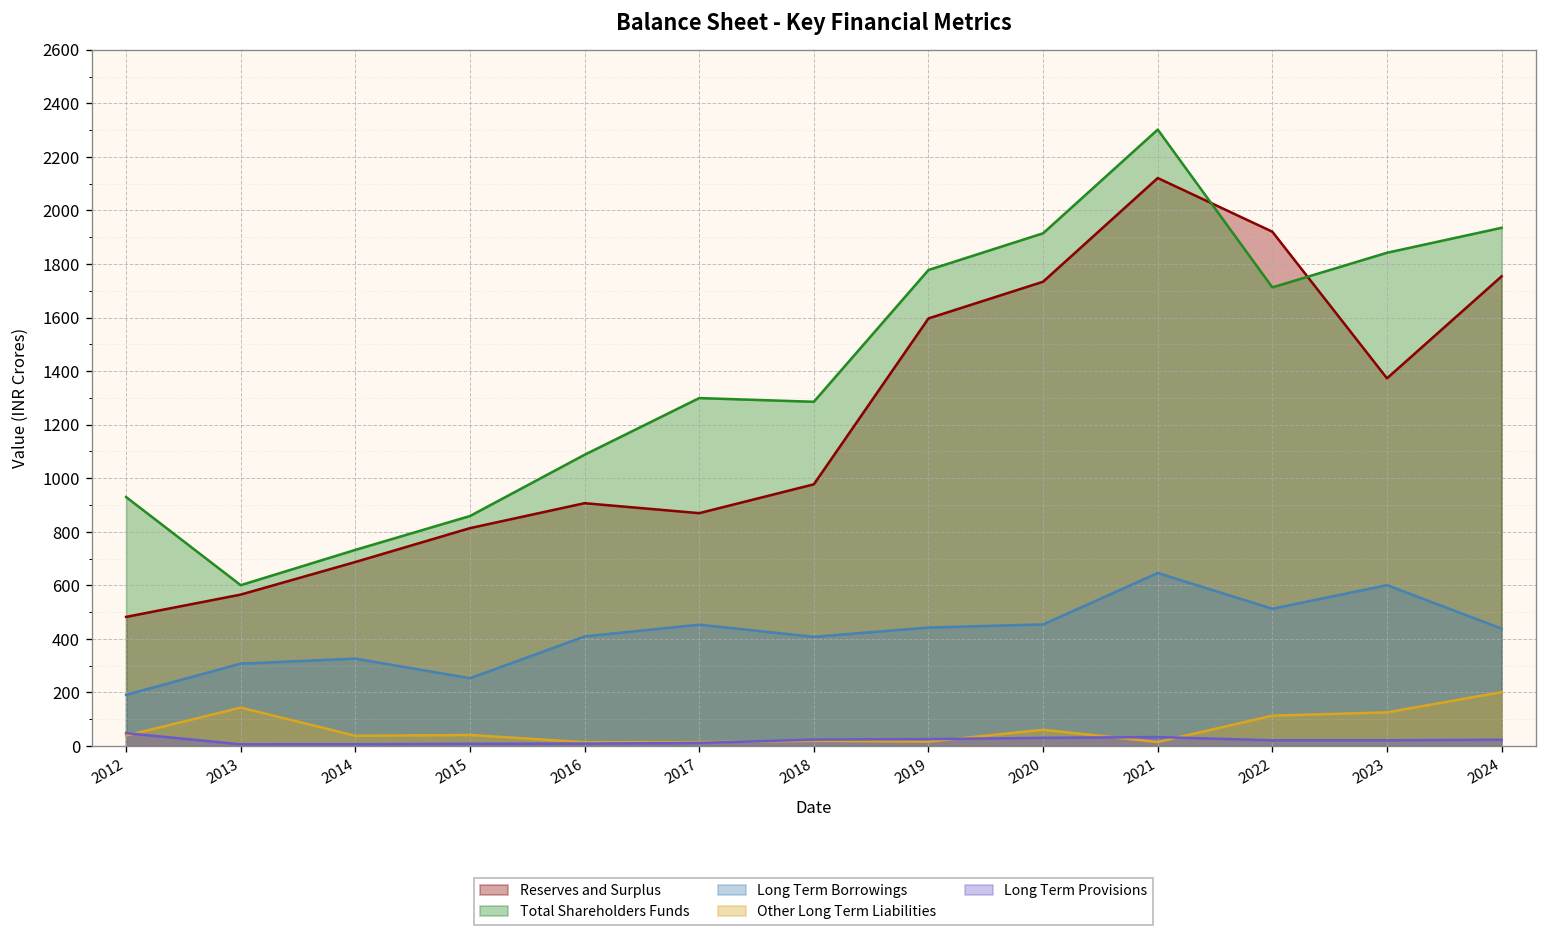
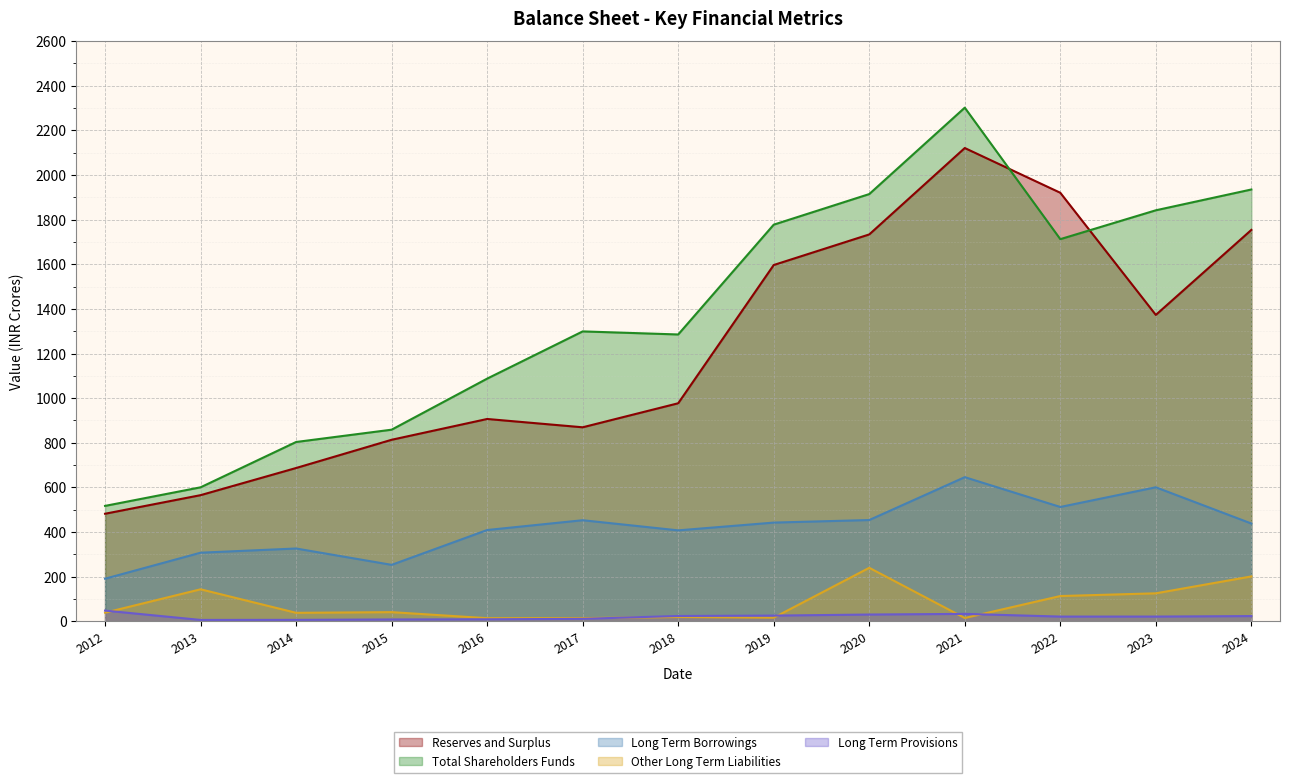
  {
    "Reserves and Surplus": {
      "2012": 480,
      "2013": 570,
      "2014": 690,
      "2015": 810,
      "2016": 910,
      "2017": 870,
      "2018": 980,
      "2019": 1600,
      "2020": 1730,
      "2021": 2120,
      "2022": 1920,
      "2023": 1370,
      "2024": 1750
    },
    "Total Shareholders Funds": {
-     "2012": 930,
+     "2012": 520,
      "2013": 600,
-     "2014": 730,
+     "2014": 800,
      "2015": 860,
      "2016": 1090,
      "2017": 1300,
      "2018": 1290,
      "2019": 1780,
      "2020": 1910,
      "2021": 2300,
      "2022": 1710,
      "2023": 1840,
      "2024": 1940
    },
    "Other Long Term Liabilities": {
      "2013": 140,
      "2014": 40,
      "2015": 40,
-     "2020": 60,
+     "2020": 240,
      "2021": 10,
      "2022": 110,
      "2023": 130,
      "2024": 200
    }
  }
